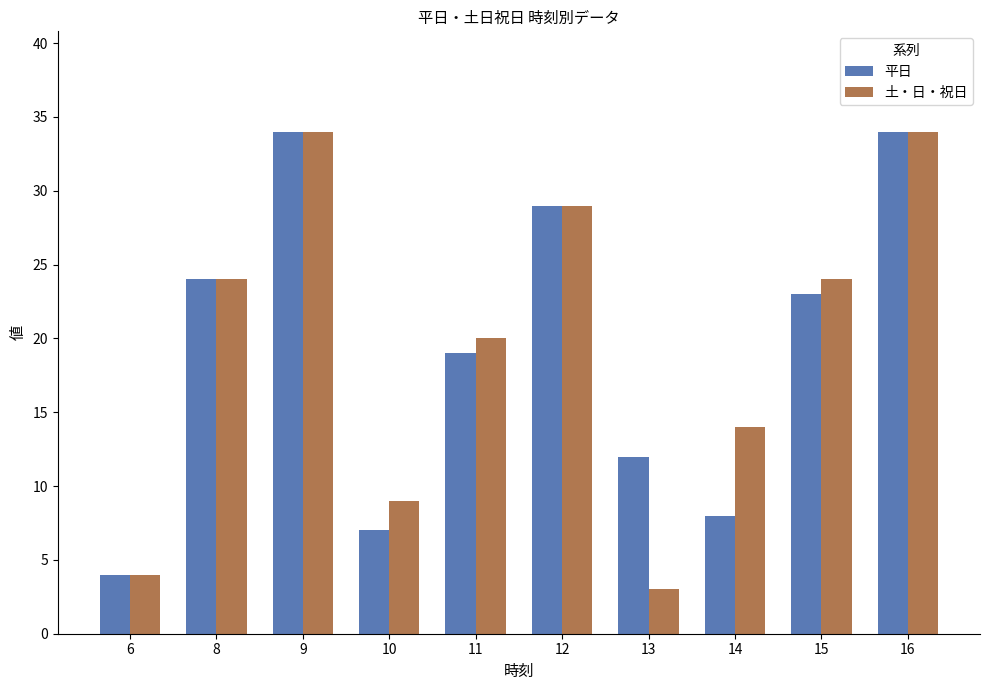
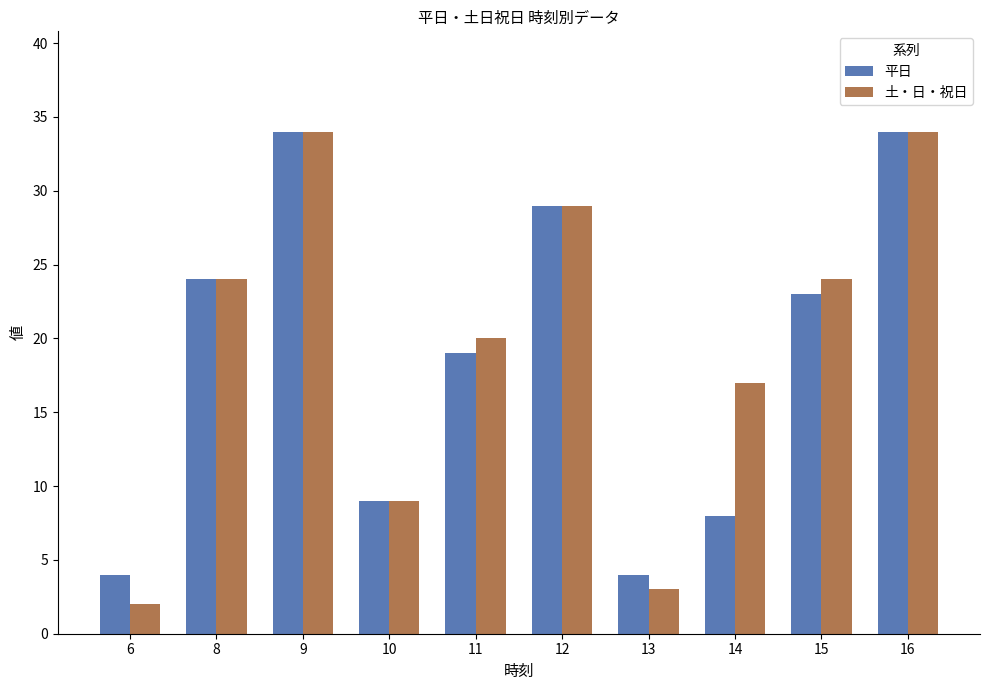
  {
    "平日": {
      "6": 4,
      "8": 24,
      "9": 34,
-     "10": 7,
+     "10": 9,
      "11": 19,
      "12": 29,
-     "13": 12,
+     "13": 4,
      "14": 8,
      "15": 23,
      "16": 34
    },
    "土・日・祝日": {
-     "6": 4,
+     "6": 2,
      "8": 24,
      "9": 34,
      "10": 9,
      "11": 20,
      "12": 29,
      "13": 3,
-     "14": 14,
+     "14": 17,
      "15": 24,
      "16": 34
    }
  }
